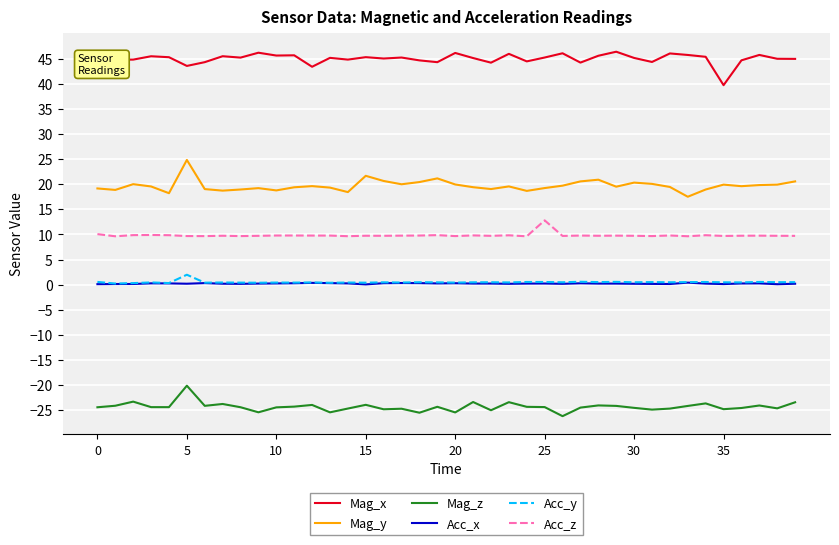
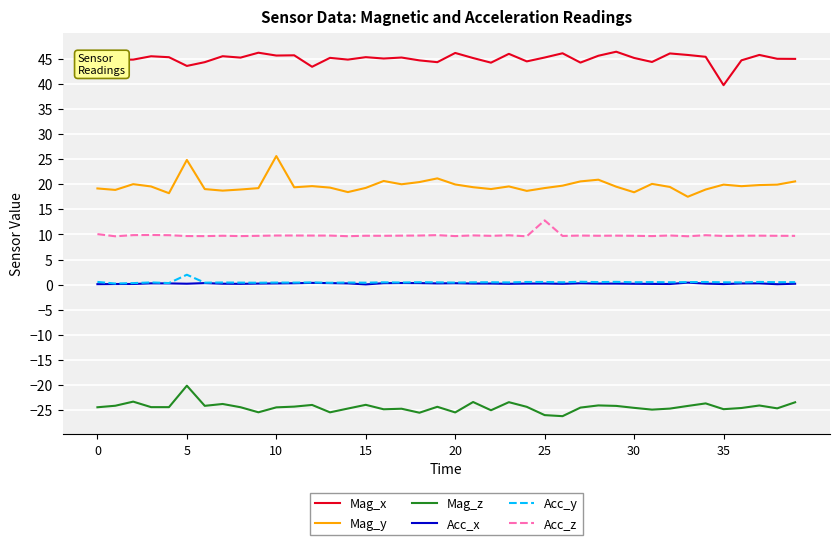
  {
    "Mag_x": {
      "5": 44,
      "10": 46,
      "15": 45,
      "20": 46,
      "25": 45,
      "30": 45,
      "35": 40
    },
    "Mag_y": {
      "0": 19,
      "5": 25,
-     "10": 19,
-     "15": 22,
+     "10": 26,
+     "15": 19,
      "20": 20,
      "25": 19,
-     "30": 20,
+     "30": 18,
      "35": 20
    },
    "Mag_z": {
      "0": -24,
      "5": -20,
      "10": -24,
      "15": -24,
      "20": -25,
-     "25": -24,
+     "25": -26,
      "30": -25,
      "35": -25
    },
    "Acc_x": {
      "5": 0
    },
    "Acc_y": {
      "5": 2
    },
    "Acc_z": {
      "0": 10,
      "5": 10,
      "10": 10,
      "15": 10,
      "20": 10,
      "25": 13,
      "30": 10,
      "35": 10
    }
  }
